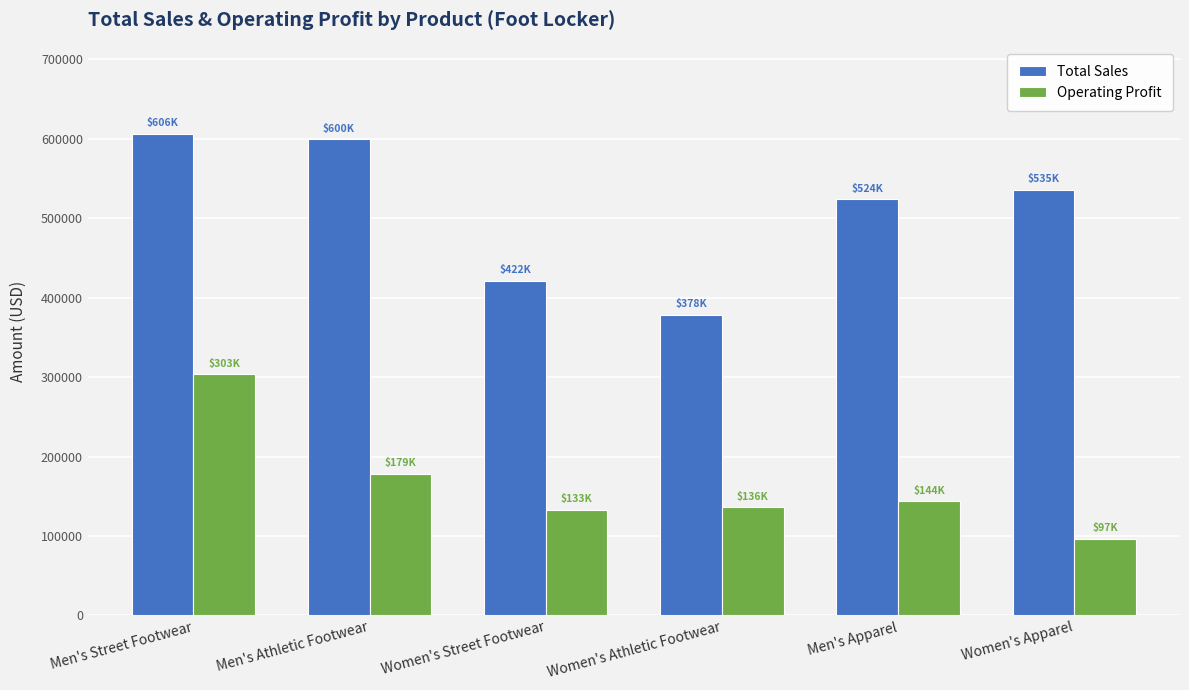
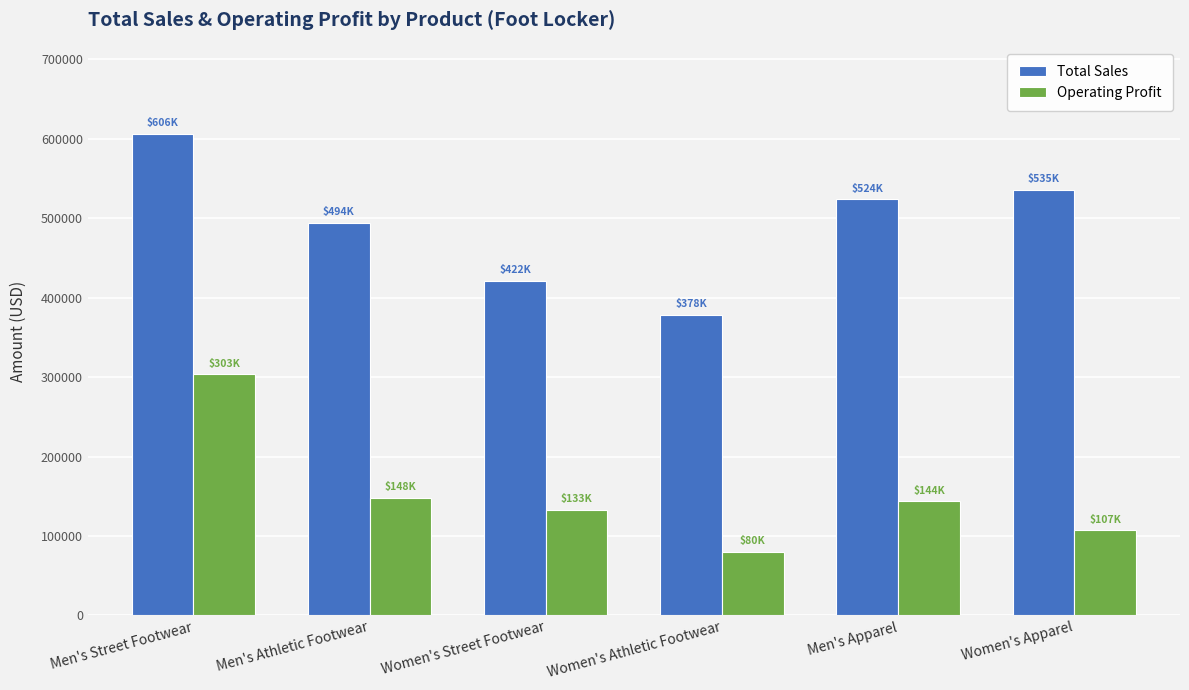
  {
    "Total Sales": {
      "Men's Street Footwear": "$606K",
-     "Men's Athletic Footwear": "$600K",
+     "Men's Athletic Footwear": "$494K",
      "Women's Street Footwear": "$422K",
      "Women's Athletic Footwear": "$378K",
      "Men's Apparel": "$524K",
      "Women's Apparel": "$535K"
    },
    "Operating Profit": {
      "Men's Street Footwear": "$303K",
-     "Men's Athletic Footwear": "$179K",
+     "Men's Athletic Footwear": "$148K",
      "Women's Street Footwear": "$133K",
-     "Women's Athletic Footwear": "$136K",
+     "Women's Athletic Footwear": "$80K",
      "Men's Apparel": "$144K",
-     "Women's Apparel": "$97K"
+     "Women's Apparel": "$107K"
    }
  }
